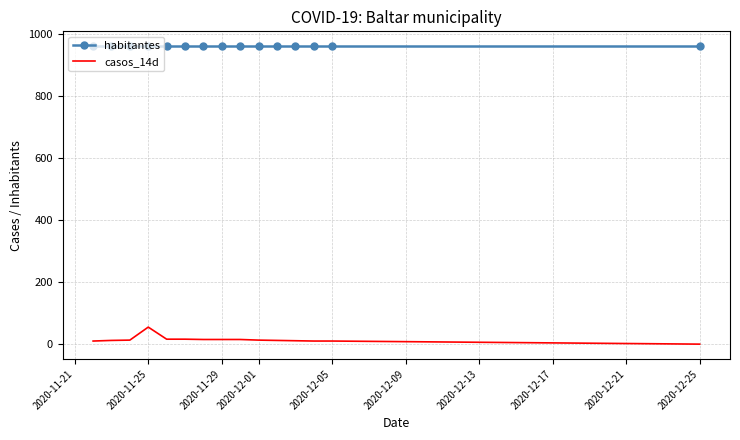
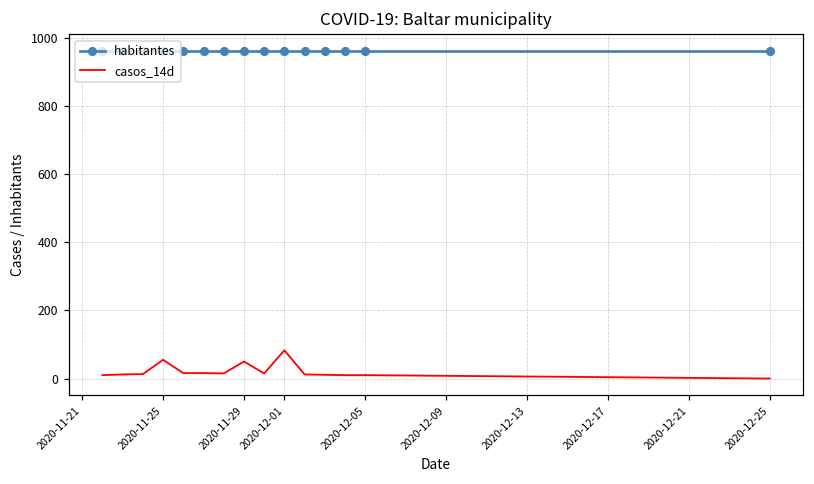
  {
    "habitantes": {
      "2020-11-29": 960,
      "2020-12-01": 960,
      "2020-12-05": 960,
      "2020-12-25": 960
    },
    "casos_14d": {
      "2020-11-25": 60,
-     "2020-11-29": 20,
-     "2020-12-01": 10,
+     "2020-11-29": 50,
+     "2020-12-01": 80,
      "2020-12-05": 10,
      "2020-12-25": 0
    }
  }
